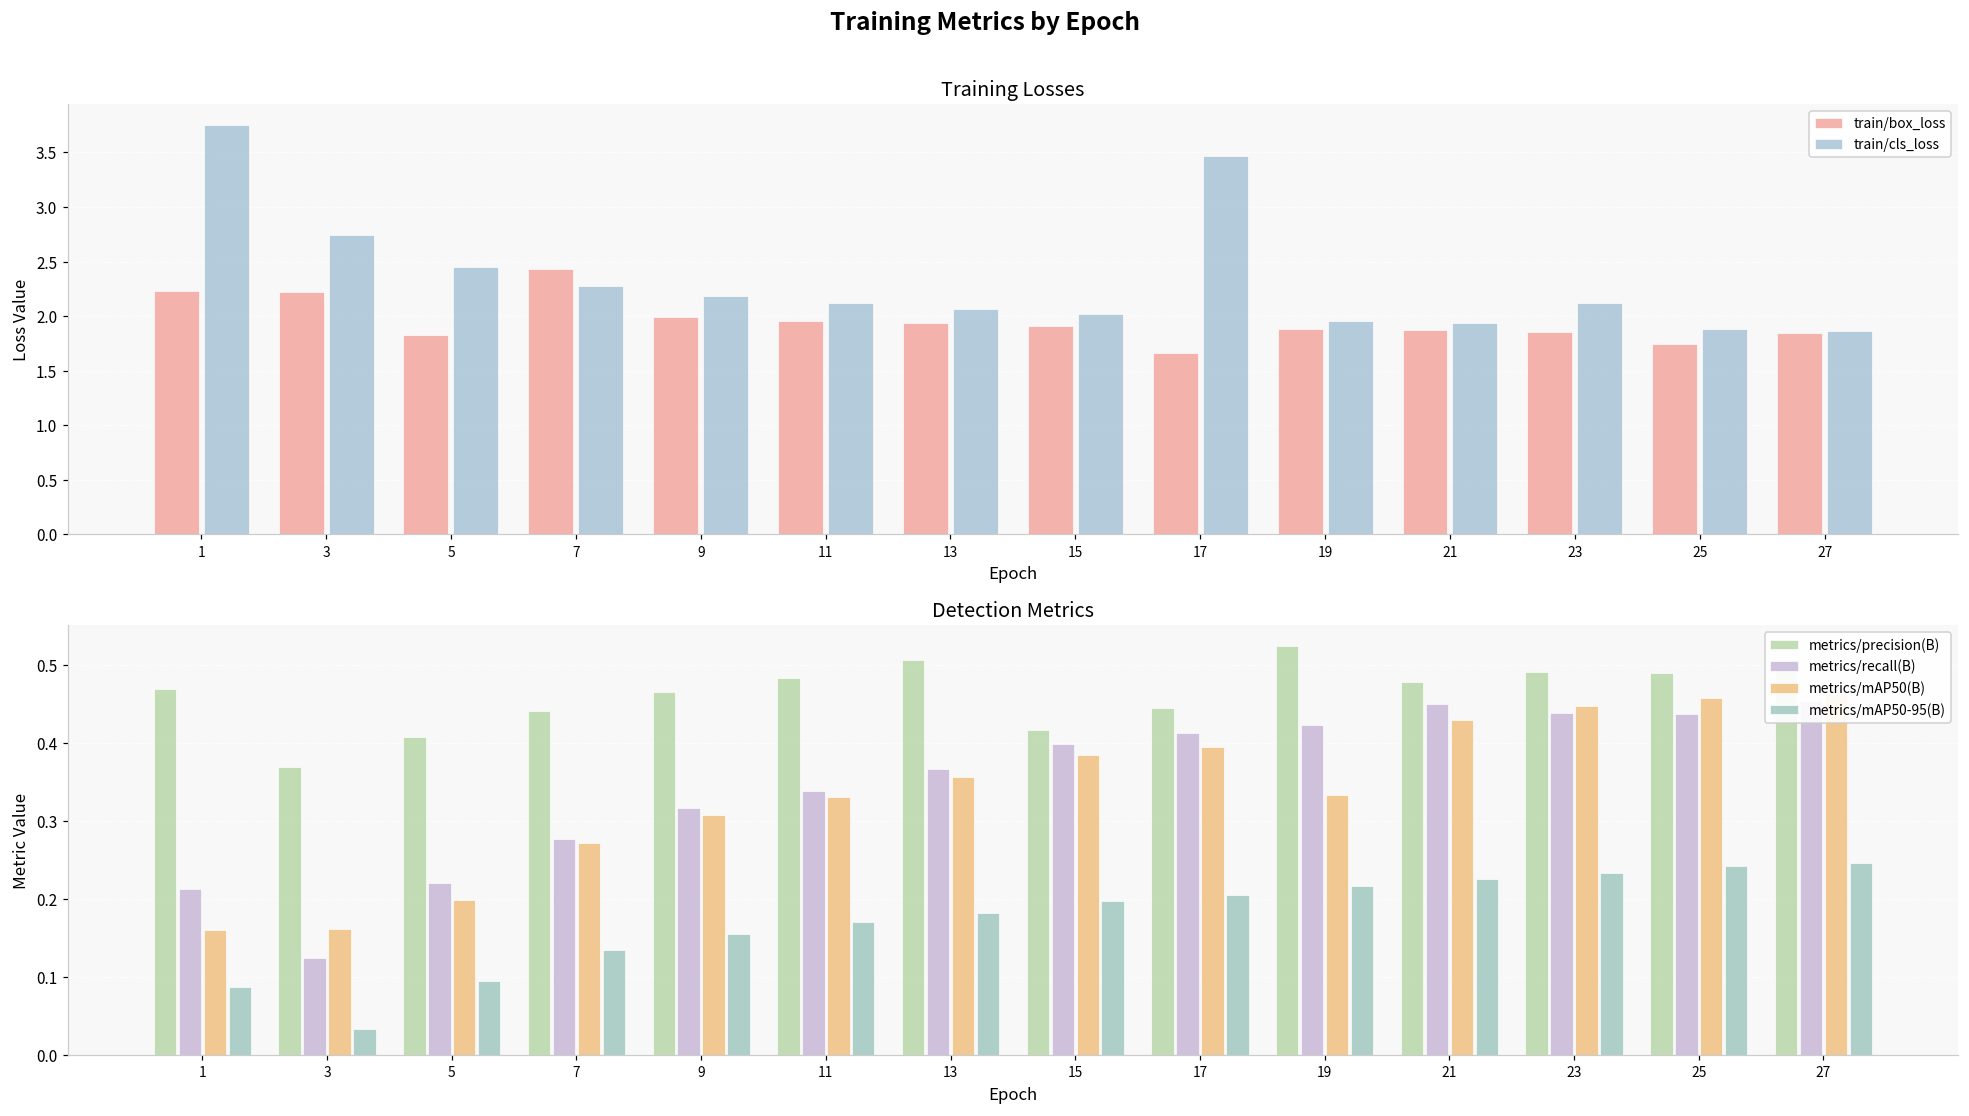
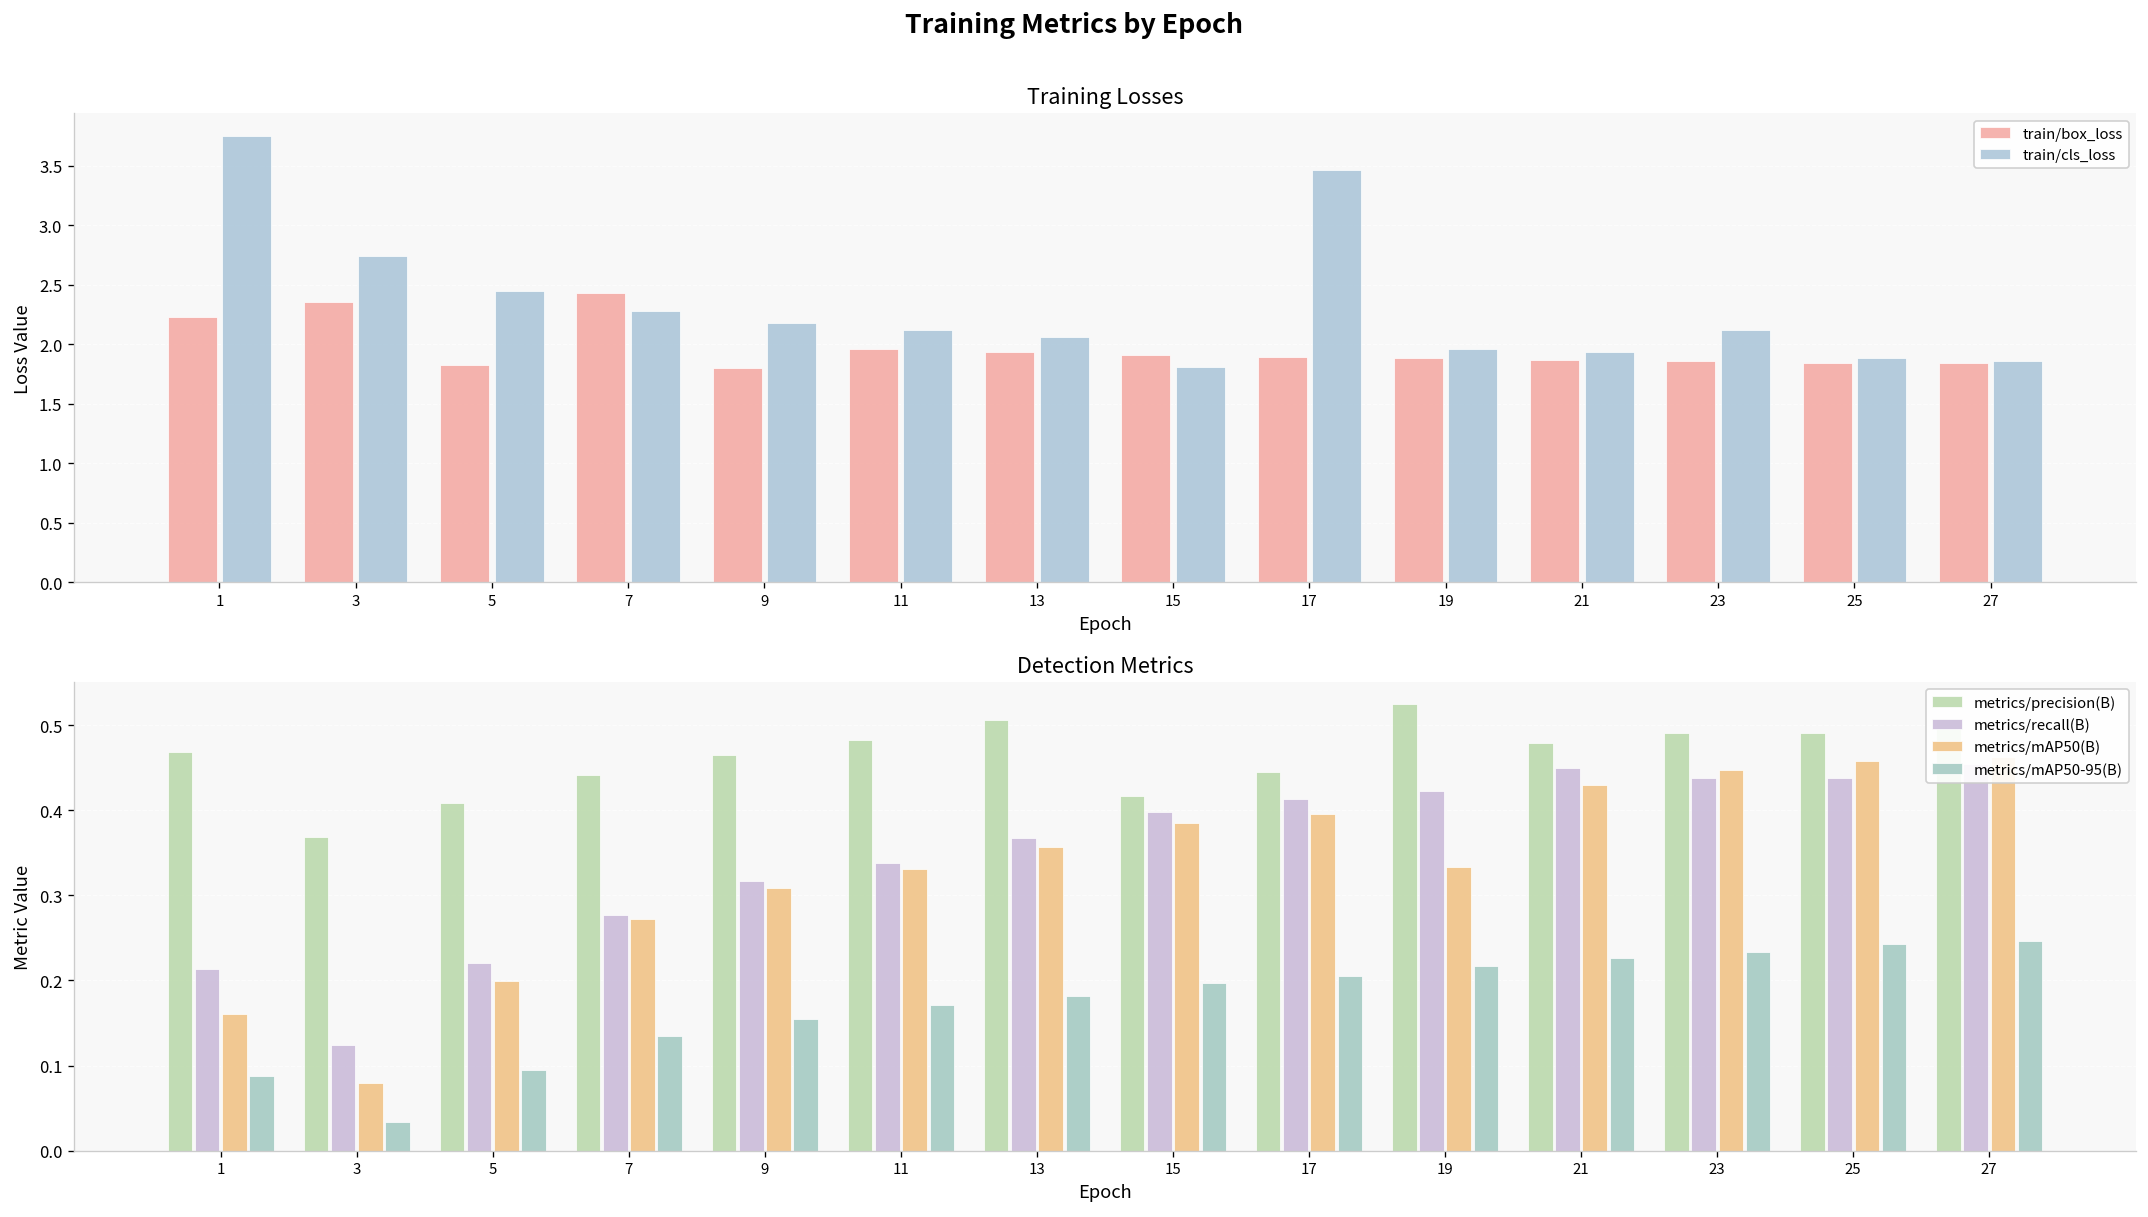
  {
    "Training Losses": {
      "train/box_loss": {
        "1": 2.2,
-       "3": 2.2,
+       "3": 2.4,
        "5": 1.8,
        "7": 2.4,
-       "9": 2.0,
+       "9": 1.8,
        "11": 2.0,
        "13": 1.9,
        "15": 1.9,
-       "17": 1.7,
+       "17": 1.9,
        "19": 1.9,
        "21": 1.9,
        "23": 1.9,
-       "25": 1.7,
+       "25": 1.8,
        "27": 1.8
      },
      "train/cls_loss": {
        "1": 3.8,
        "3": 2.7,
        "5": 2.4,
        "7": 2.3,
        "9": 2.2,
        "11": 2.1,
        "13": 2.1,
-       "15": 2.0,
+       "15": 1.8,
        "17": 3.5,
        "19": 2.0,
        "21": 1.9,
        "23": 2.1,
        "25": 1.9,
        "27": 1.9
      }
    },
    "Detection Metrics": {
      "metrics/mAP50(B)": {
        "1": 0.16,
-       "3": 0.16,
+       "3": 0.08,
        "5": 0.20,
        "7": 0.27,
        "9": 0.31,
        "11": 0.33,
        "13": 0.36,
        "15": 0.39,
        "17": 0.40,
        "19": 0.33,
        "21": 0.43,
        "23": 0.45,
        "25": 0.46
      }
    }
  }
